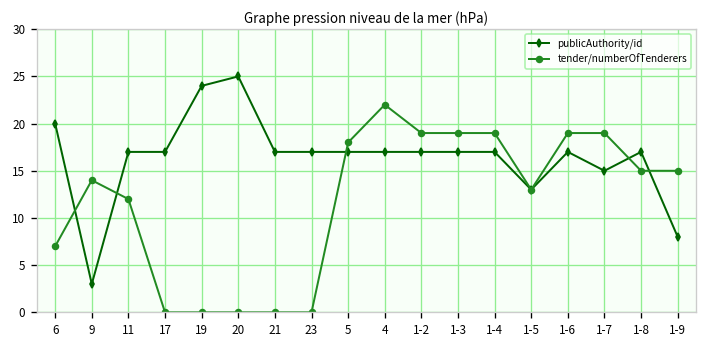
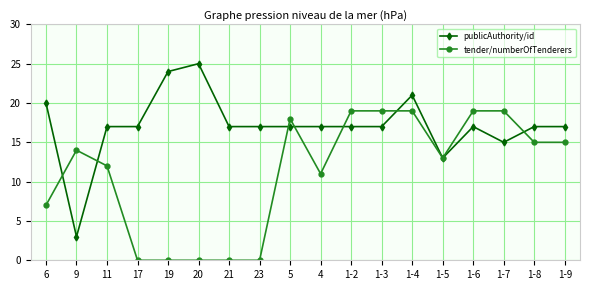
  {
    "publicAuthority/id": {
      "6": 20,
      "9": 3,
      "11": 17,
      "17": 17,
      "19": 24,
      "20": 25,
      "21": 17,
      "23": 17,
      "5": 17,
      "4": 17,
      "1-2": 17,
      "1-3": 17,
-     "1-4": 17,
+     "1-4": 21,
      "1-6": 17,
      "1-7": 15,
      "1-8": 17,
-     "1-9": 8
+     "1-9": 17
    },
    "tender/numberOfTenderers": {
      "6": 7,
      "9": 14,
      "11": 12,
      "17": 0,
      "19": 0,
      "20": 0,
      "21": 0,
      "23": 0,
      "5": 18,
-     "4": 22,
+     "4": 11,
      "1-2": 19,
      "1-3": 19,
      "1-4": 19,
      "1-6": 19,
      "1-7": 19,
      "1-8": 15,
      "1-9": 15
    }
  }
